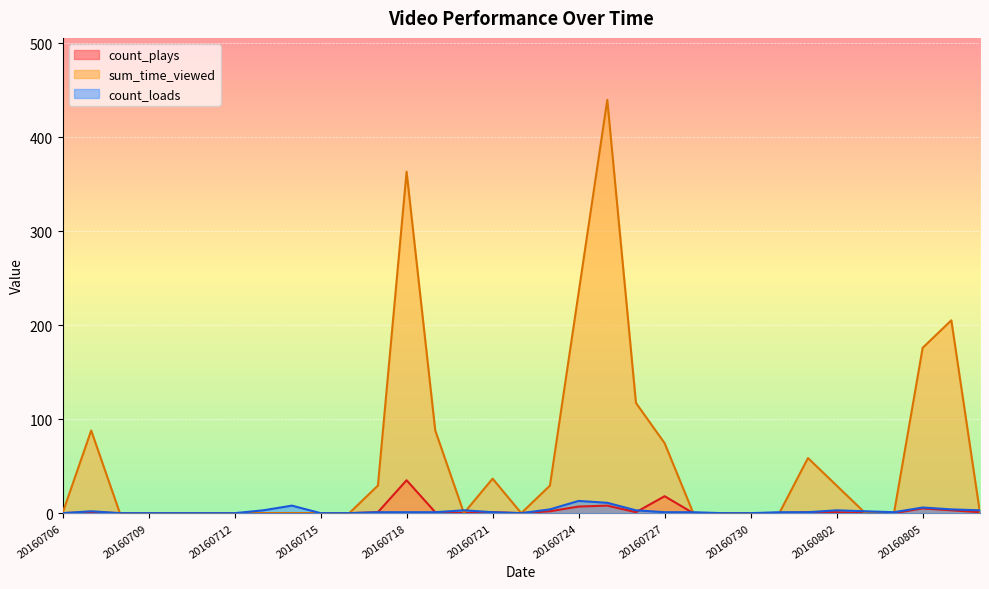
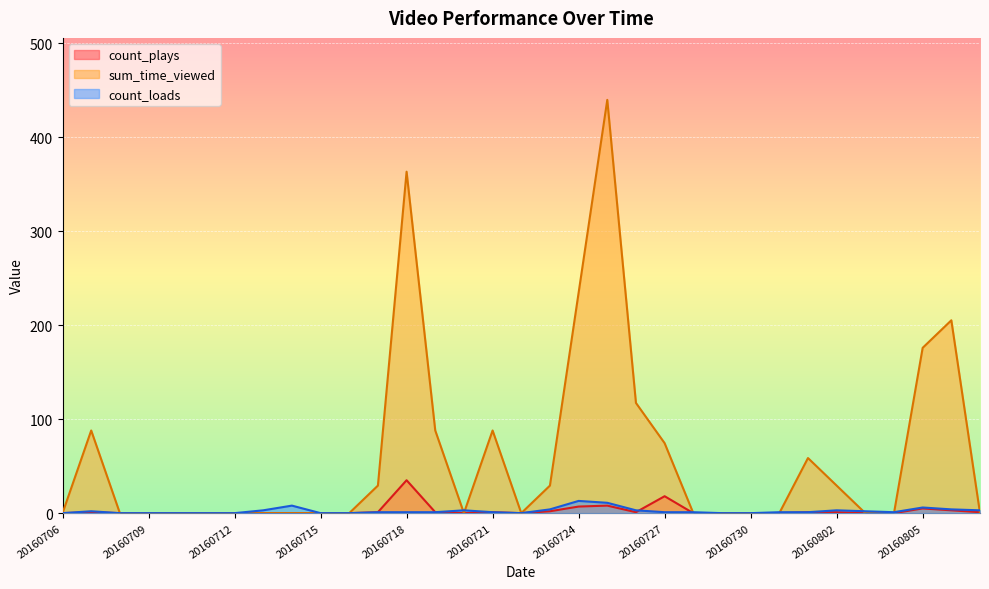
  {
    "count_plays": {
      "20160718": 40,
      "20160724": 10,
      "20160727": 20
    },
    "sum_time_viewed": {
      "20160718": 360,
-     "20160721": 40,
+     "20160721": 90,
      "20160724": 230,
      "20160727": 70,
      "20160802": 30,
      "20160805": 180
    },
    "count_loads": {
      "20160718": 0,
      "20160724": 10,
      "20160727": 0
    }
  }
